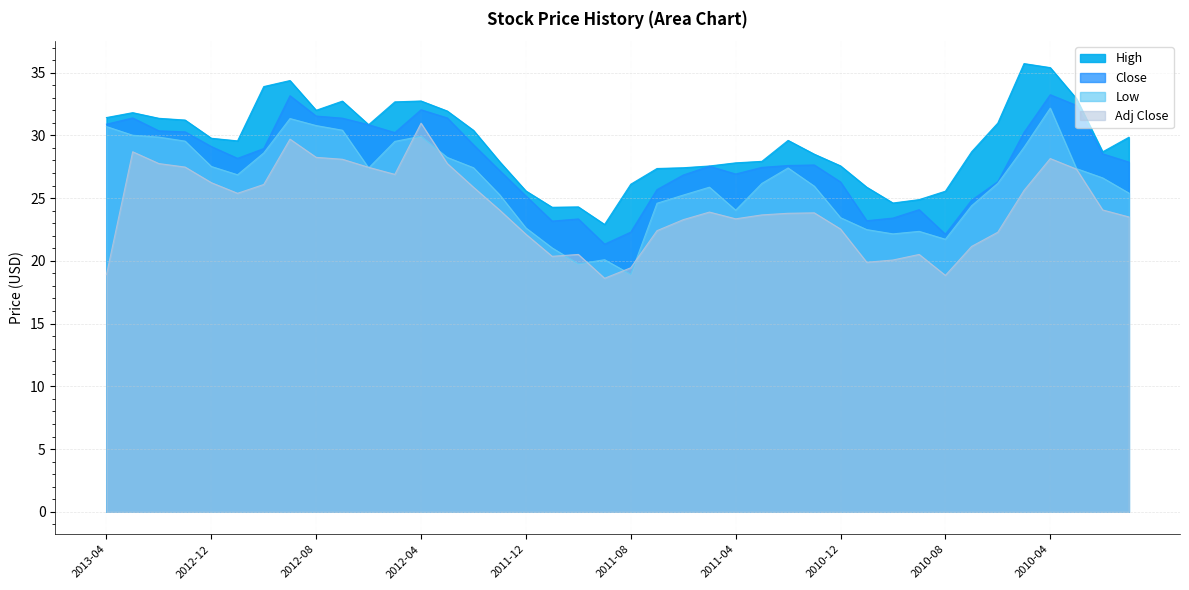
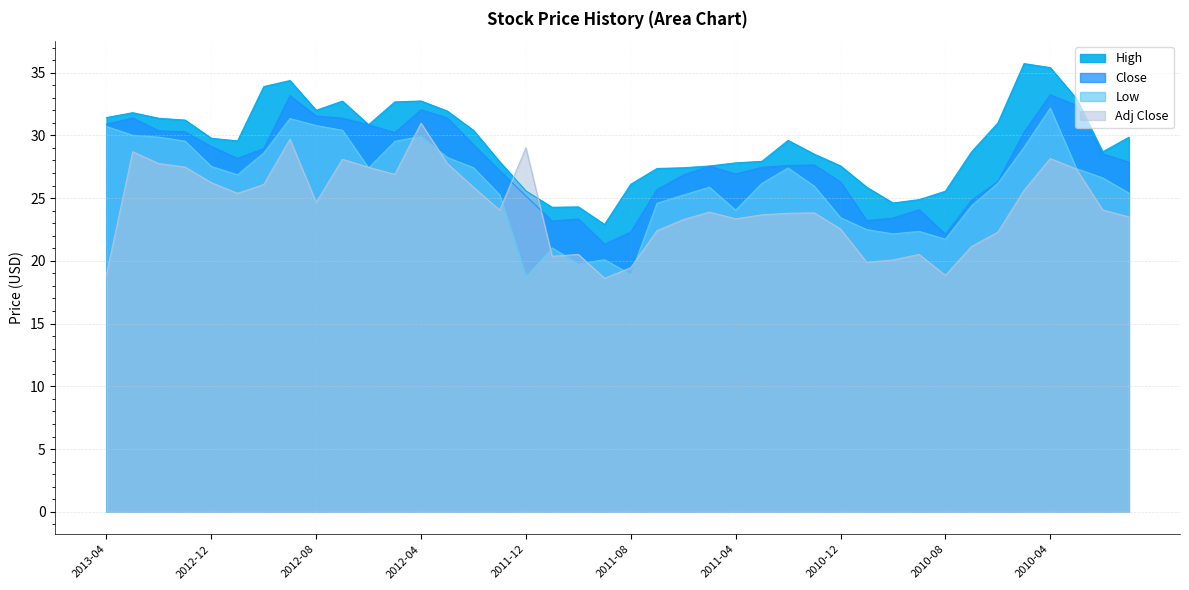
  {
    "Low": {
      "2012-12": 27.5,
      "2012-08": 30.8,
      "2012-04": 29.9,
-     "2011-12": 22.6,
+     "2011-12": 18.8,
      "2011-08": 18.9,
      "2011-04": 24.0,
      "2010-12": 23.4,
      "2010-08": 21.7,
      "2010-04": 32.2
    },
    "Adj Close": {
      "2013-04": 18.9,
      "2012-12": 26.2,
-     "2012-08": 28.2,
+     "2012-08": 24.7,
      "2012-04": 31.0,
-     "2011-12": 22.1,
+     "2011-12": 29.0,
      "2011-08": 19.4,
      "2011-04": 23.3,
      "2010-12": 22.5,
      "2010-08": 18.8,
      "2010-04": 28.2
    }
  }
